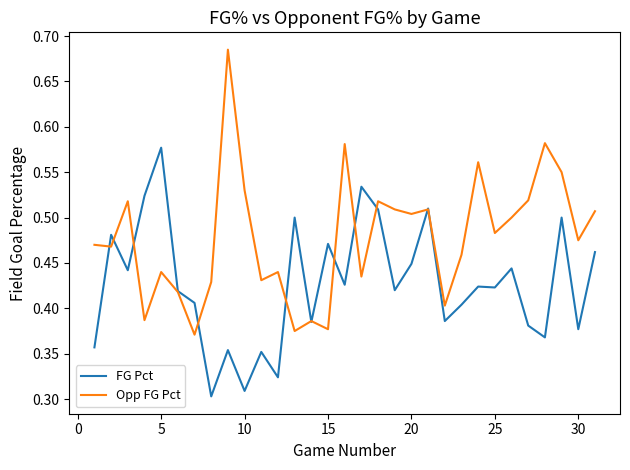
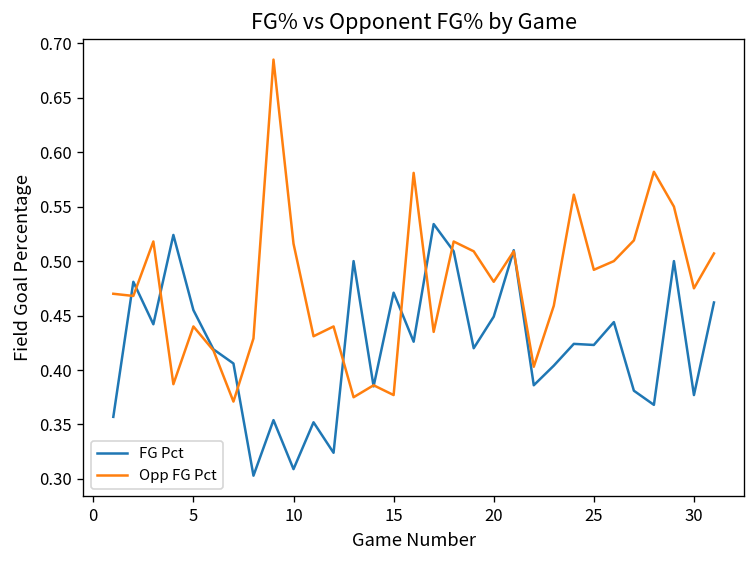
  {
    "FG Pct": {
-     "5": 0.58,
+     "5": 0.46,
      "10": 0.31,
      "15": 0.47,
      "20": 0.45,
      "25": 0.42,
      "30": 0.38
    },
    "Opp FG Pct": {
      "5": 0.44,
-     "10": 0.53,
+     "10": 0.52,
      "15": 0.38,
-     "20": 0.50,
-     "25": 0.48,
+     "20": 0.48,
+     "25": 0.49,
      "30": 0.48
    }
  }
